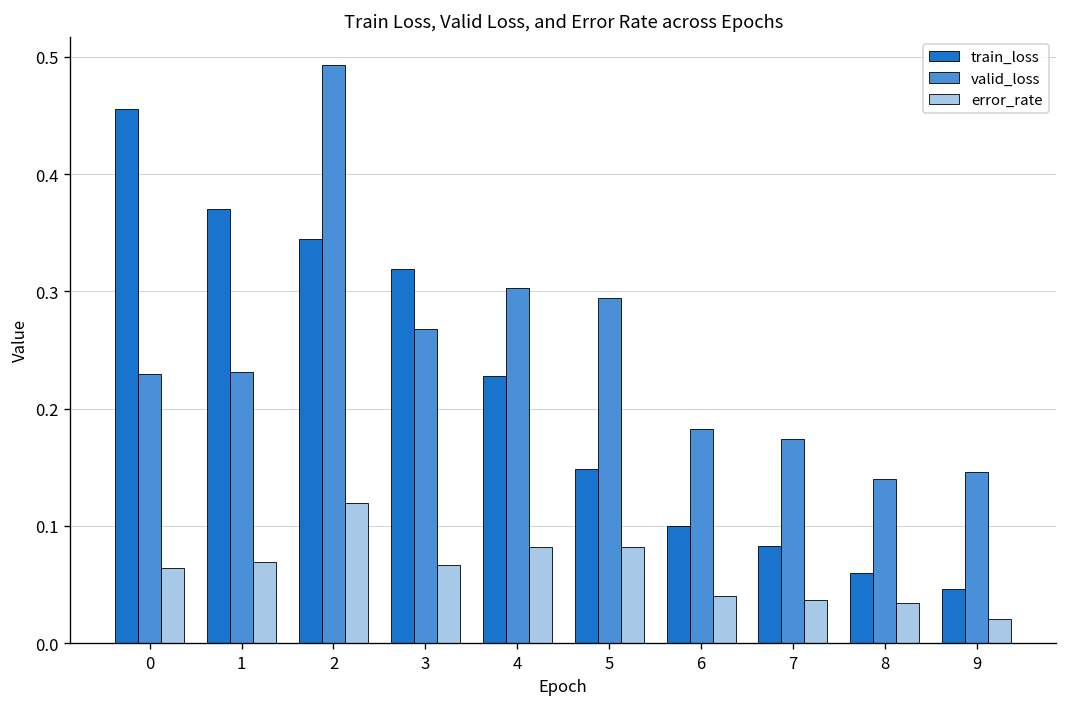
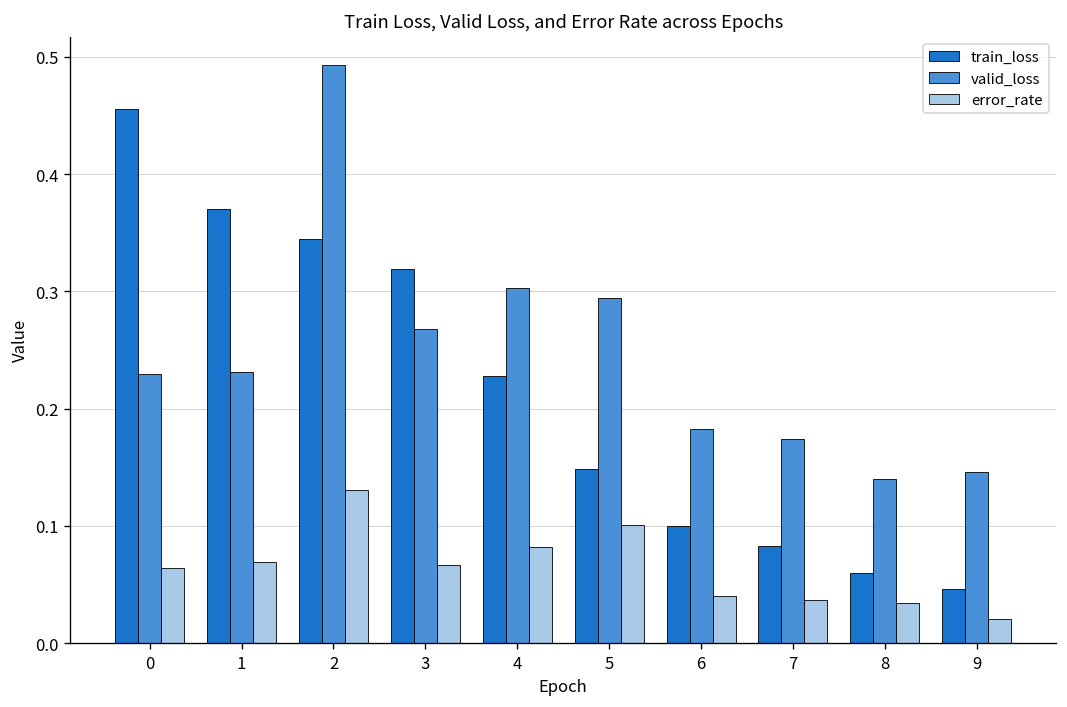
  {
    "error_rate": {
      "0": 0.06,
      "1": 0.07,
-     "2": 0.12,
+     "2": 0.13,
      "3": 0.07,
      "4": 0.08,
-     "5": 0.08,
+     "5": 0.10,
      "6": 0.04,
      "7": 0.04,
      "8": 0.03,
      "9": 0.02
    }
  }
